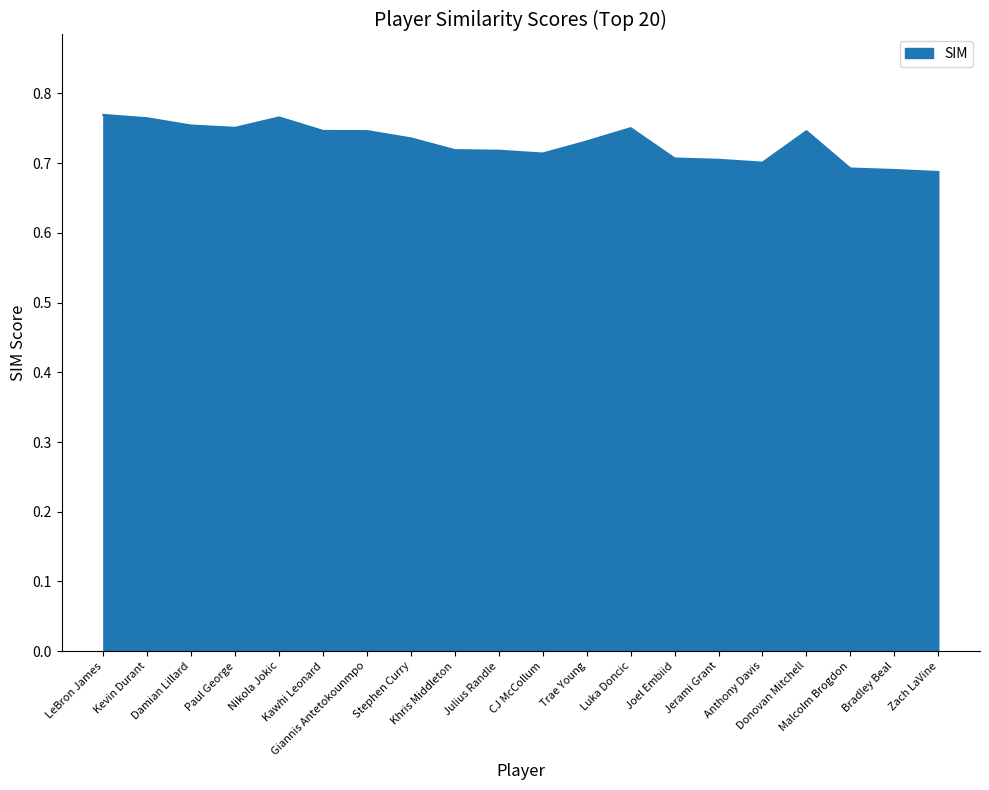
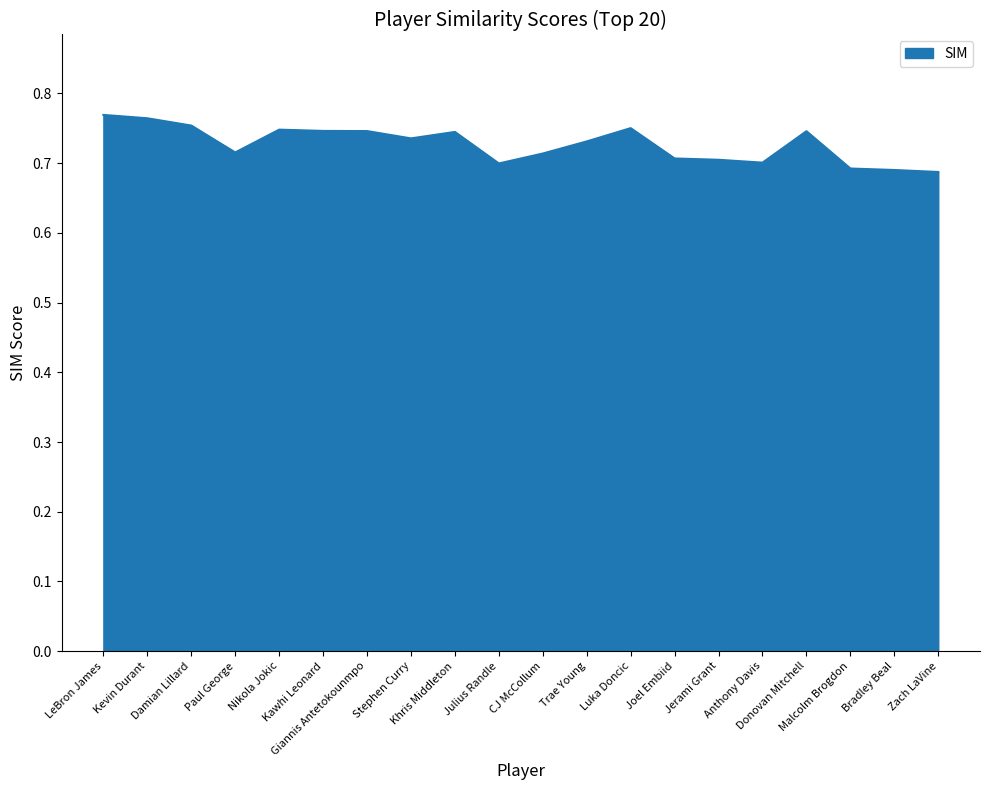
  {
    "LeBron James": 0.77,
    "Kevin Durant": 0.76,
    "Damian Lillard": 0.75,
-   "Paul George": 0.75,
-   "Nikola Jokic": 0.77,
+   "Paul George": 0.72,
+   "Nikola Jokic": 0.75,
    "Kawhi Leonard": 0.75,
    "Giannis Antetokounmpo": 0.75,
    "Stephen Curry": 0.74,
-   "Khris Middleton": 0.72,
-   "Julius Randle": 0.72,
+   "Khris Middleton": 0.74,
+   "Julius Randle": 0.70,
    "CJ McCollum": 0.71,
    "Trae Young": 0.73,
    "Luka Doncic": 0.75,
    "Joel Embiid": 0.71,
    "Jerami Grant": 0.70,
    "Anthony Davis": 0.70,
    "Donovan Mitchell": 0.75,
    "Malcolm Brogdon": 0.69,
    "Bradley Beal": 0.69,
    "Zach LaVine": 0.69
  }
